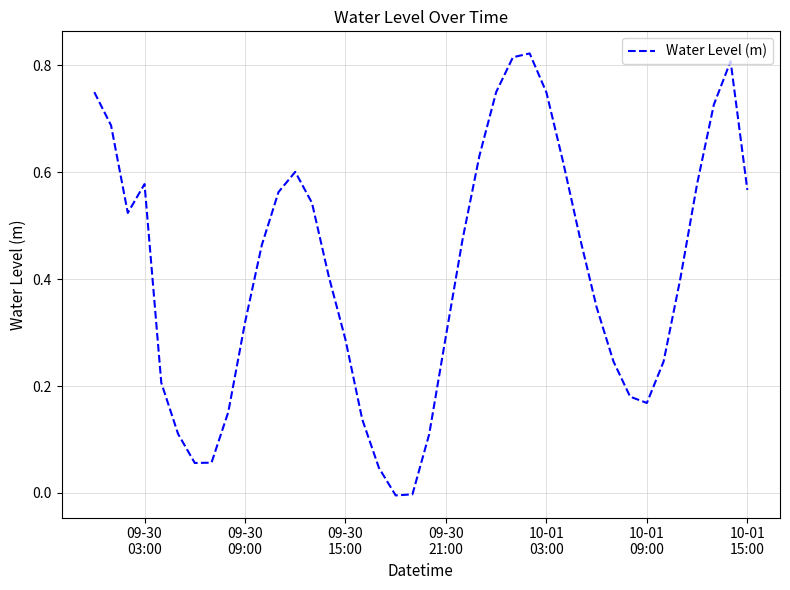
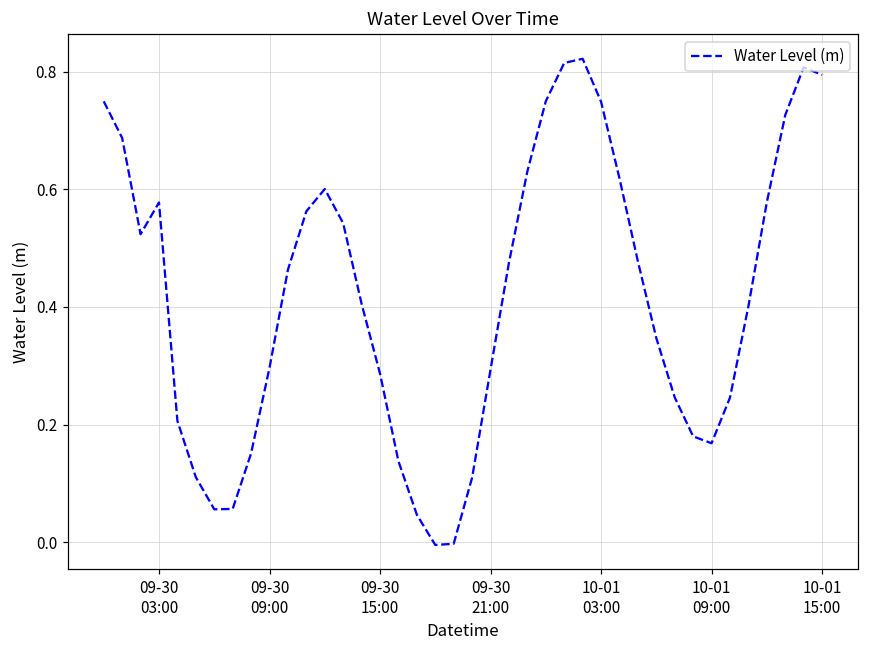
  {
    "09-30 03:00": 0.58,
-   "09-30 09:00": 0.32,
+   "09-30 09:00": 0.30,
    "09-30 15:00": 0.29,
    "09-30 21:00": 0.29,
    "10-01 03:00": 0.75,
    "10-01 09:00": 0.17,
-   "10-01 15:00": 0.57
+   "10-01 15:00": 0.79
  }
